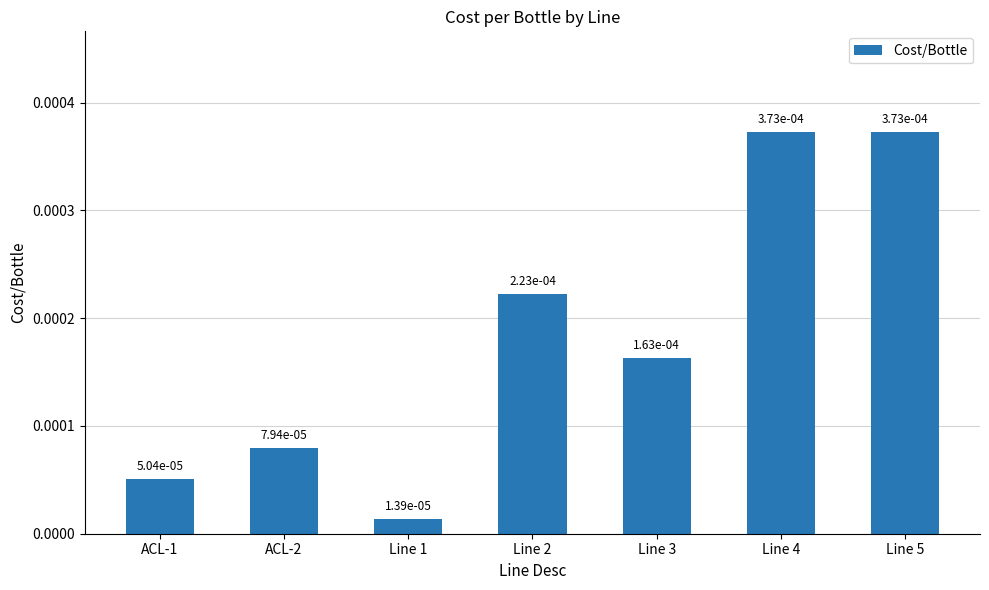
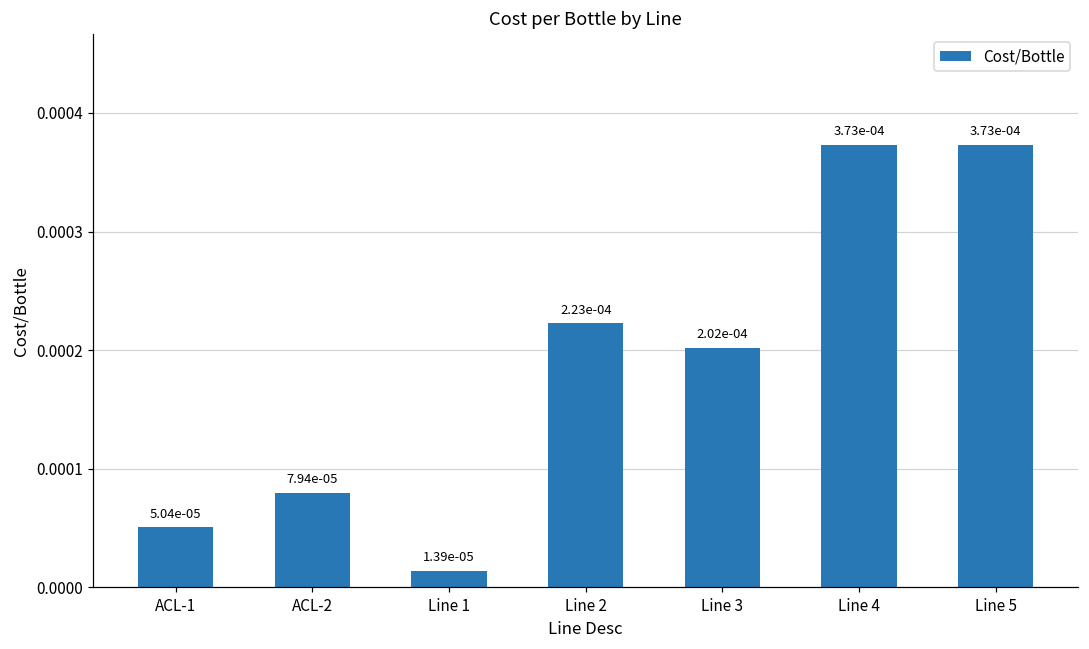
  {
    "ACL-1": "5.04e-05",
    "ACL-2": "7.94e-05",
    "Line 1": "1.39e-05",
    "Line 2": "2.23e-04",
-   "Line 3": "1.63e-04",
+   "Line 3": "2.02e-04",
    "Line 4": "3.73e-04",
    "Line 5": "3.73e-04"
  }
